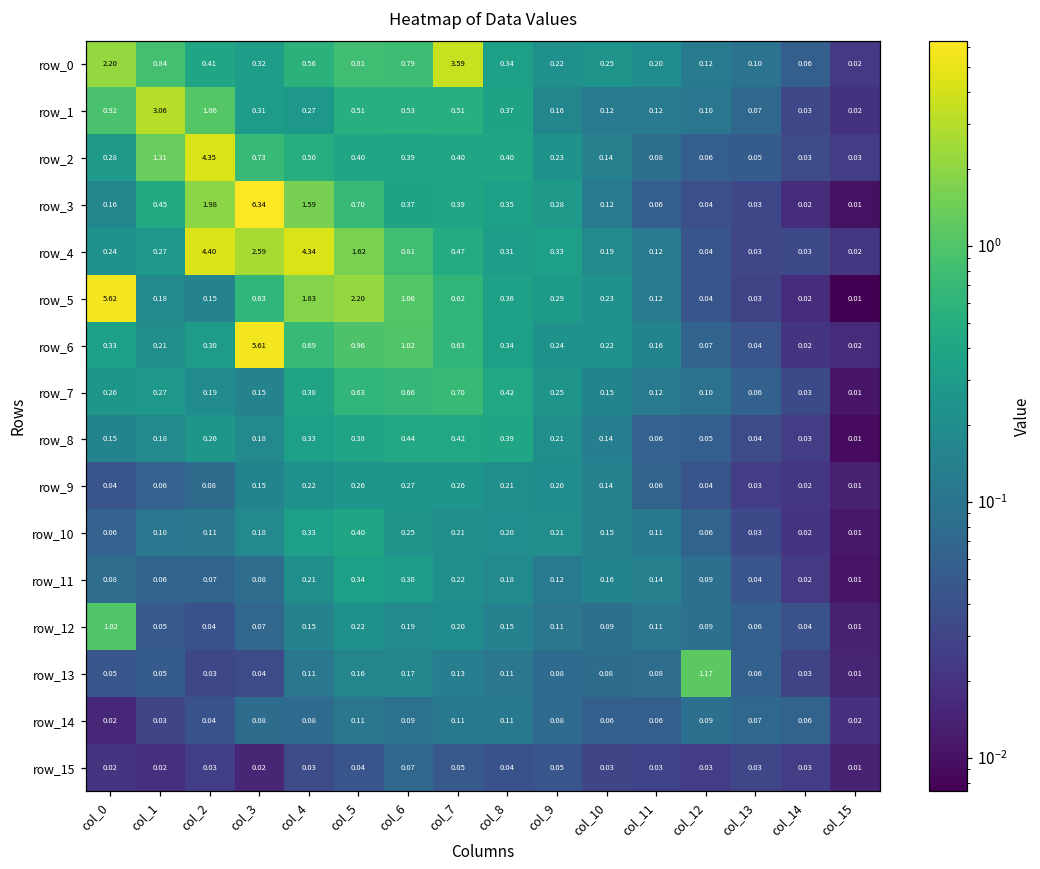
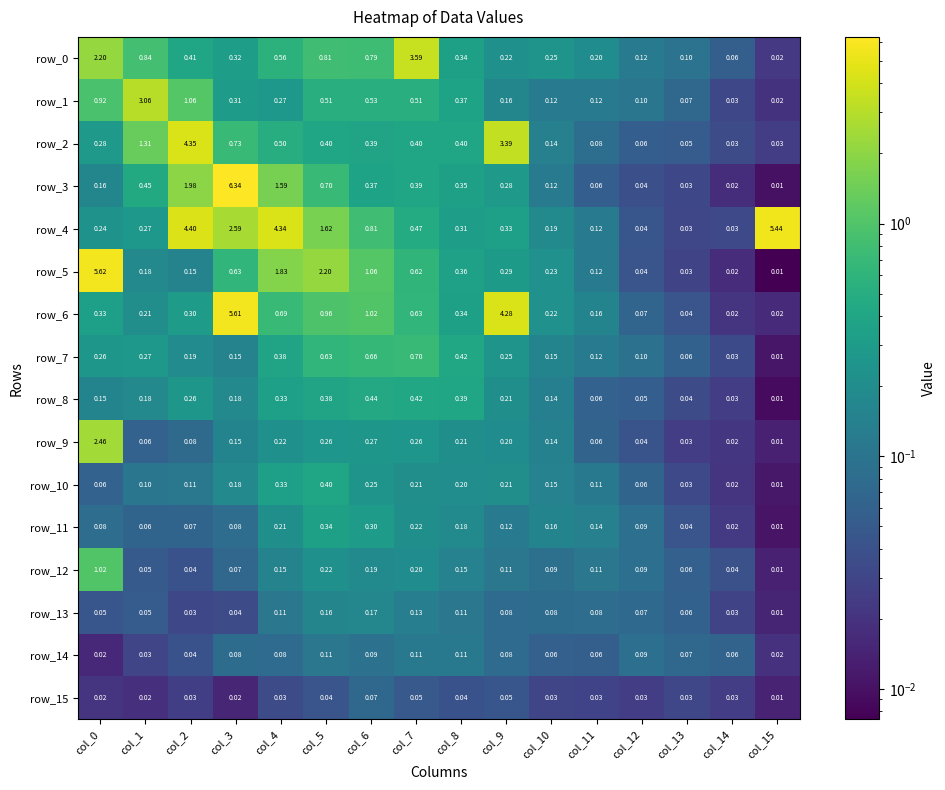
  {
    "row_2": {
      "col_0": 0.28,
      "col_1": 1.31,
      "col_2": 4.35,
      "col_3": 0.73,
      "col_4": 0.50,
      "col_5": 0.40,
      "col_6": 0.39,
      "col_7": 0.40,
      "col_8": 0.40,
-     "col_9": 0.23,
+     "col_9": 3.39,
      "col_10": 0.14,
      "col_11": 0.08,
      "col_12": 0.06,
      "col_13": 0.05,
      "col_14": 0.03,
      "col_15": 0.03
    },
    "row_4": {
      "col_0": 0.24,
      "col_1": 0.27,
      "col_2": 4.40,
      "col_3": 2.59,
      "col_4": 4.34,
      "col_5": 1.62,
      "col_6": 0.81,
      "col_7": 0.47,
      "col_8": 0.31,
      "col_9": 0.33,
      "col_10": 0.19,
      "col_11": 0.12,
      "col_12": 0.04,
      "col_13": 0.03,
      "col_14": 0.03,
-     "col_15": 0.02
+     "col_15": 5.44
    },
    "row_6": {
      "col_0": 0.33,
      "col_1": 0.21,
      "col_2": 0.30,
      "col_3": 5.61,
      "col_4": 0.69,
      "col_5": 0.96,
      "col_6": 1.02,
      "col_7": 0.63,
      "col_8": 0.34,
-     "col_9": 0.24,
+     "col_9": 4.28,
      "col_10": 0.22,
      "col_11": 0.16,
      "col_12": 0.07,
      "col_13": 0.04,
      "col_14": 0.02,
      "col_15": 0.02
    },
    "row_9": {
-     "col_0": 0.04,
+     "col_0": 2.46,
      "col_1": 0.06,
      "col_2": 0.08,
      "col_3": 0.15,
      "col_4": 0.22,
      "col_5": 0.26,
      "col_6": 0.27,
      "col_7": 0.26,
      "col_8": 0.21,
      "col_9": 0.20,
      "col_10": 0.14,
      "col_11": 0.06,
      "col_12": 0.04,
      "col_13": 0.03,
      "col_14": 0.02,
      "col_15": 0.01
    },
    "row_13": {
      "col_0": 0.05,
      "col_1": 0.05,
      "col_2": 0.03,
      "col_3": 0.04,
      "col_4": 0.11,
      "col_5": 0.16,
      "col_6": 0.17,
      "col_7": 0.13,
      "col_8": 0.11,
      "col_9": 0.08,
      "col_10": 0.08,
      "col_11": 0.08,
-     "col_12": 1.17,
+     "col_12": 0.07,
      "col_13": 0.06,
      "col_14": 0.03,
      "col_15": 0.01
    }
  }
